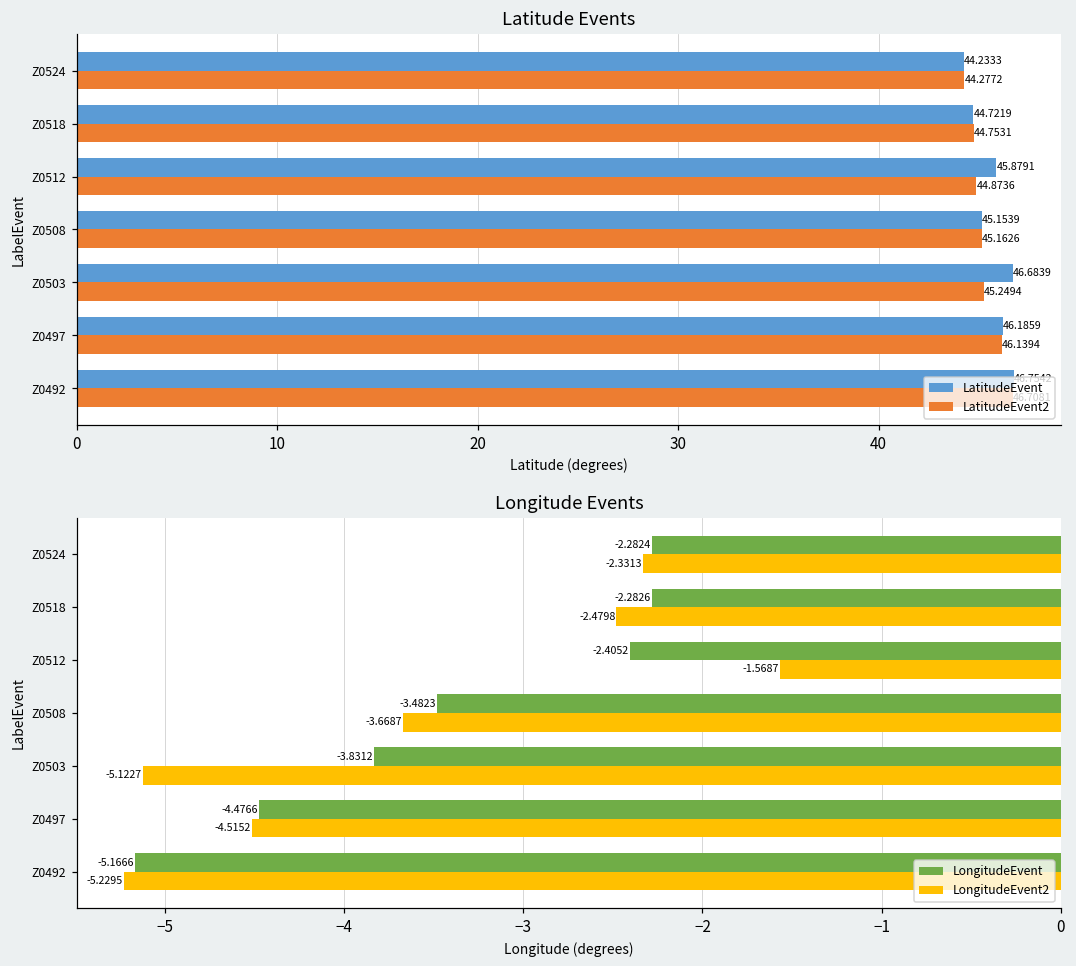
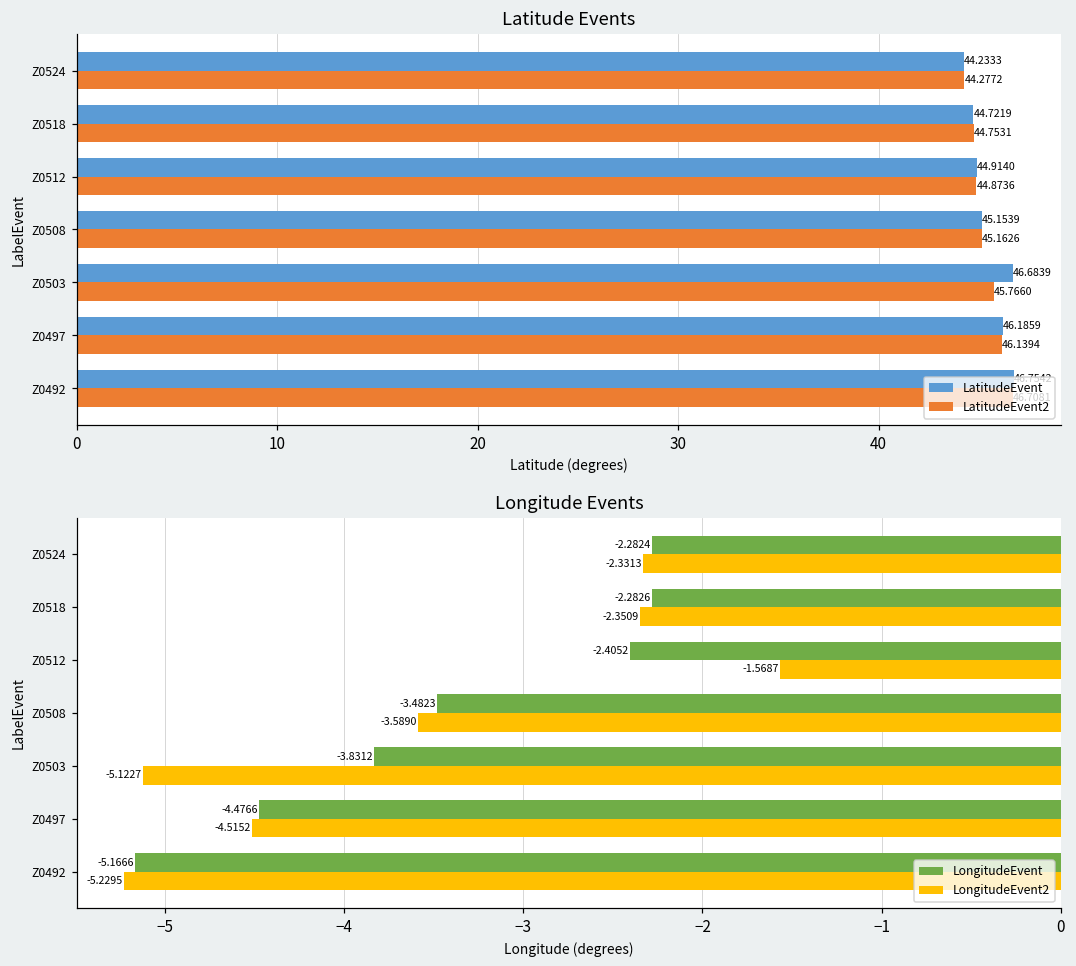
  {
    "Latitude Events": {
      "LatitudeEvent": {
        "Z0524": 44.2333,
        "Z0518": 44.7219,
-       "Z0512": 45.8791,
+       "Z0512": 44.9140,
        "Z0508": 45.1539,
        "Z0503": 46.6839,
        "Z0497": 46.1859
      },
      "LatitudeEvent2": {
        "Z0524": 44.2772,
        "Z0518": 44.7531,
        "Z0512": 44.8736,
        "Z0508": 45.1626,
-       "Z0503": 45.2494,
+       "Z0503": 45.7660,
        "Z0497": 46.1394
      }
    },
    "Longitude Events": {
      "LongitudeEvent": {
        "Z0524": -2.2824,
        "Z0518": -2.2826,
        "Z0512": -2.4052,
        "Z0508": -3.4823,
        "Z0503": -3.8312,
        "Z0497": -4.4766,
        "Z0492": -5.1666
      },
      "LongitudeEvent2": {
        "Z0524": -2.3313,
-       "Z0518": -2.4798,
+       "Z0518": -2.3509,
        "Z0512": -1.5687,
-       "Z0508": -3.6687,
+       "Z0508": -3.5890,
        "Z0503": -5.1227,
        "Z0497": -4.5152,
        "Z0492": -5.2295
      }
    }
  }
